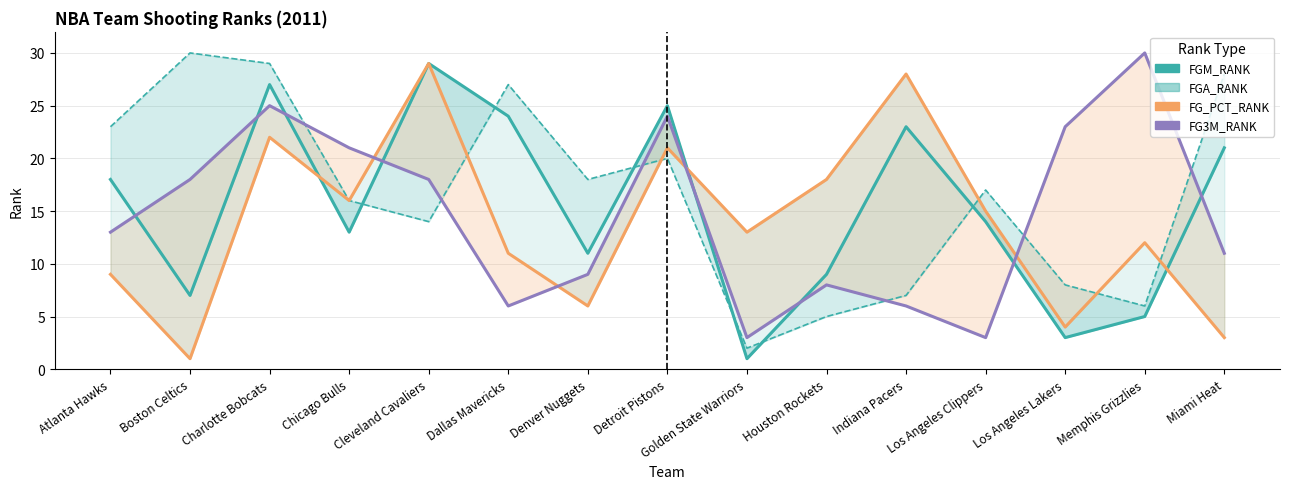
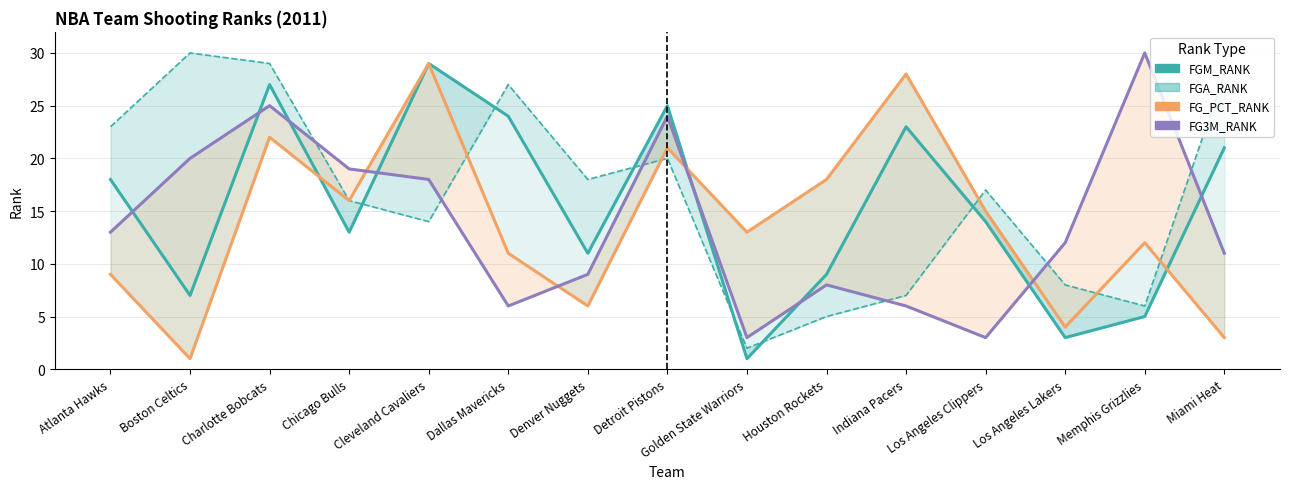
  {
    "FG3M_RANK": {
-     "Boston Celtics": 18,
-     "Chicago Bulls": 21,
+     "Boston Celtics": 20,
+     "Chicago Bulls": 19,
      "Cleveland Cavaliers": 18,
      "Dallas Mavericks": 6,
      "Golden State Warriors": 3,
      "Houston Rockets": 8,
      "Indiana Pacers": 6,
      "Los Angeles Clippers": 3,
-     "Los Angeles Lakers": 23
+     "Los Angeles Lakers": 12
    }
  }
